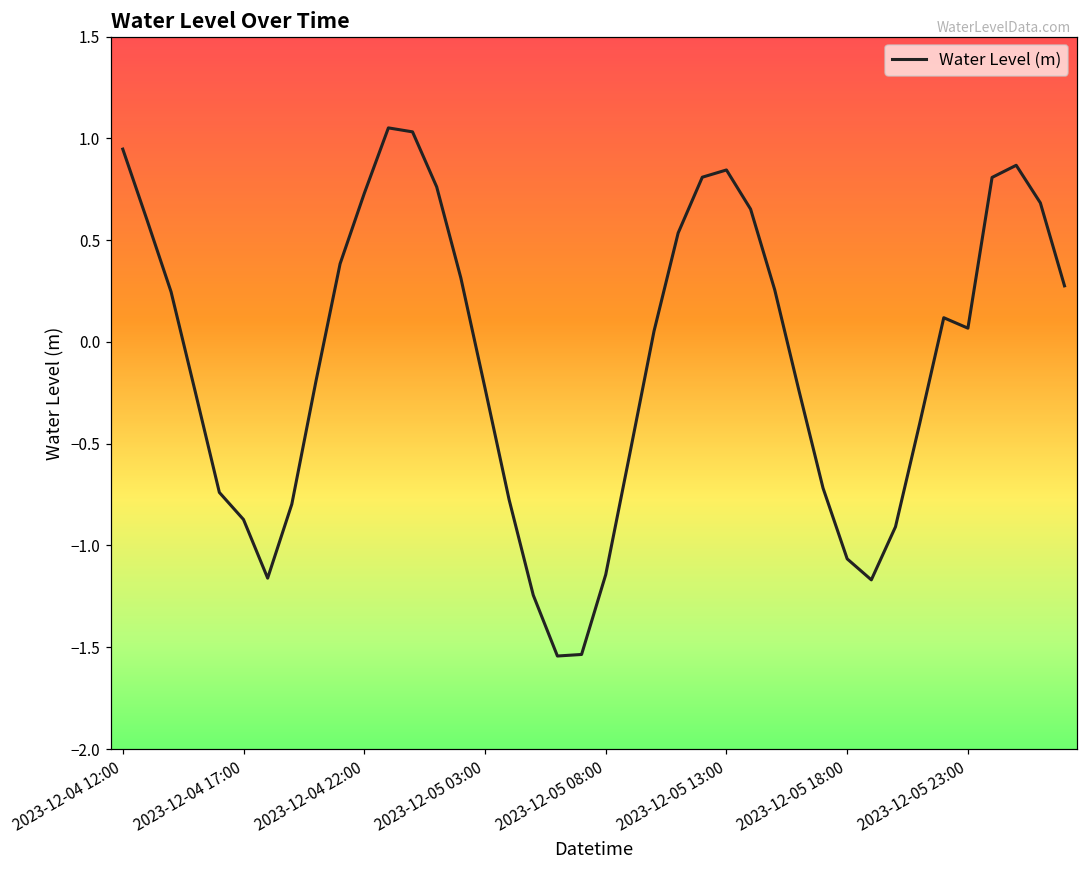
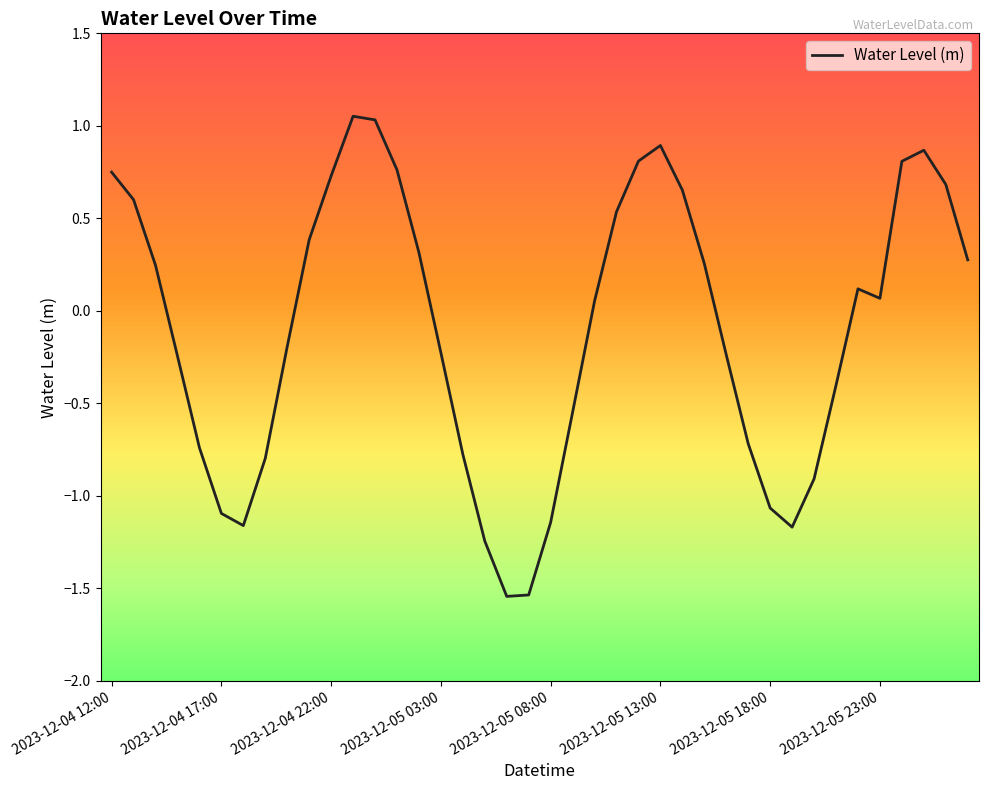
  {
-   "2023-12-04 12:00": 0.95,
-   "2023-12-04 17:00": -0.87,
+   "2023-12-04 12:00": 0.75,
+   "2023-12-04 17:00": -1.09,
    "2023-12-04 22:00": 0.73,
    "2023-12-05 03:00": -0.23,
    "2023-12-05 08:00": -1.14,
-   "2023-12-05 13:00": 0.85,
+   "2023-12-05 13:00": 0.89,
    "2023-12-05 18:00": -1.07,
    "2023-12-05 23:00": 0.07
  }
